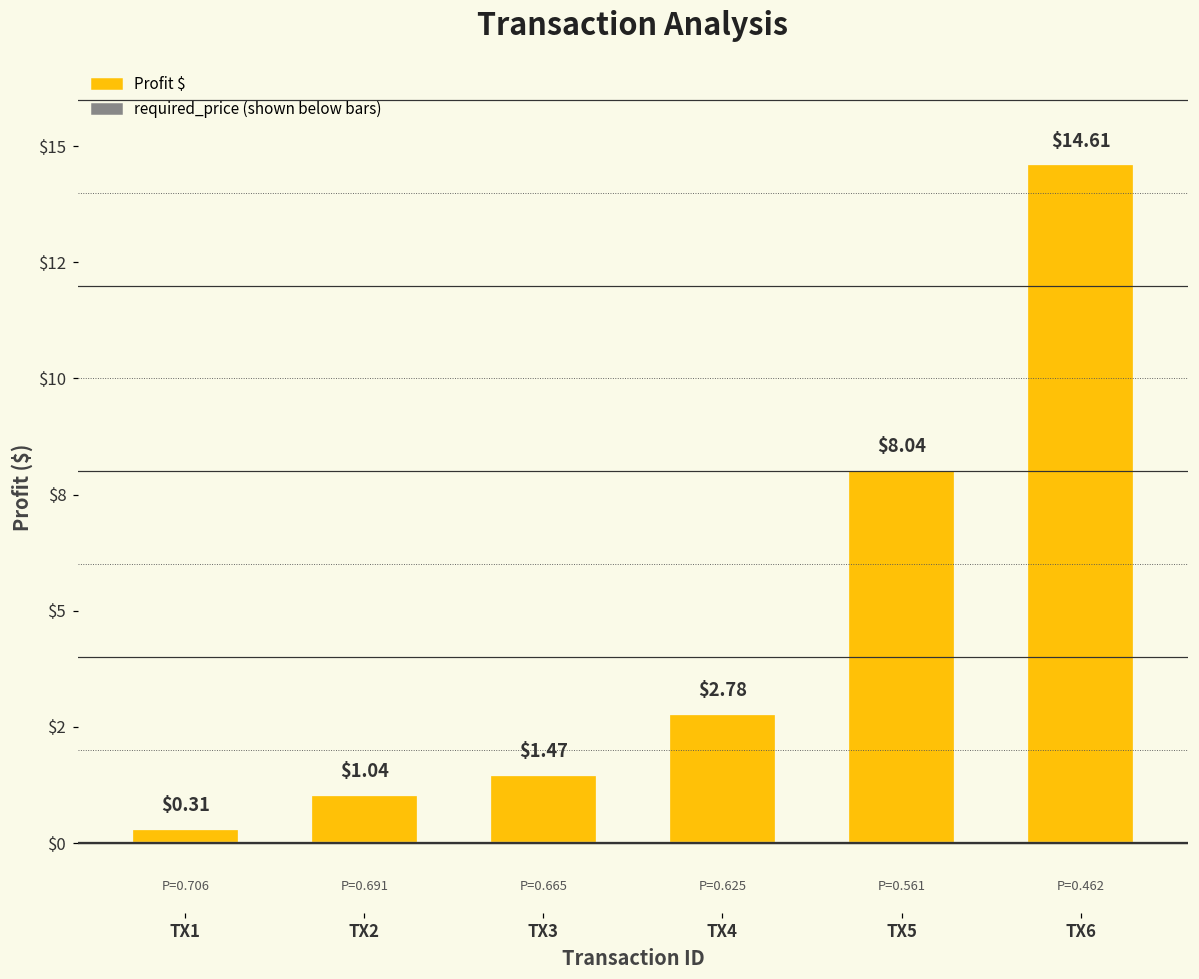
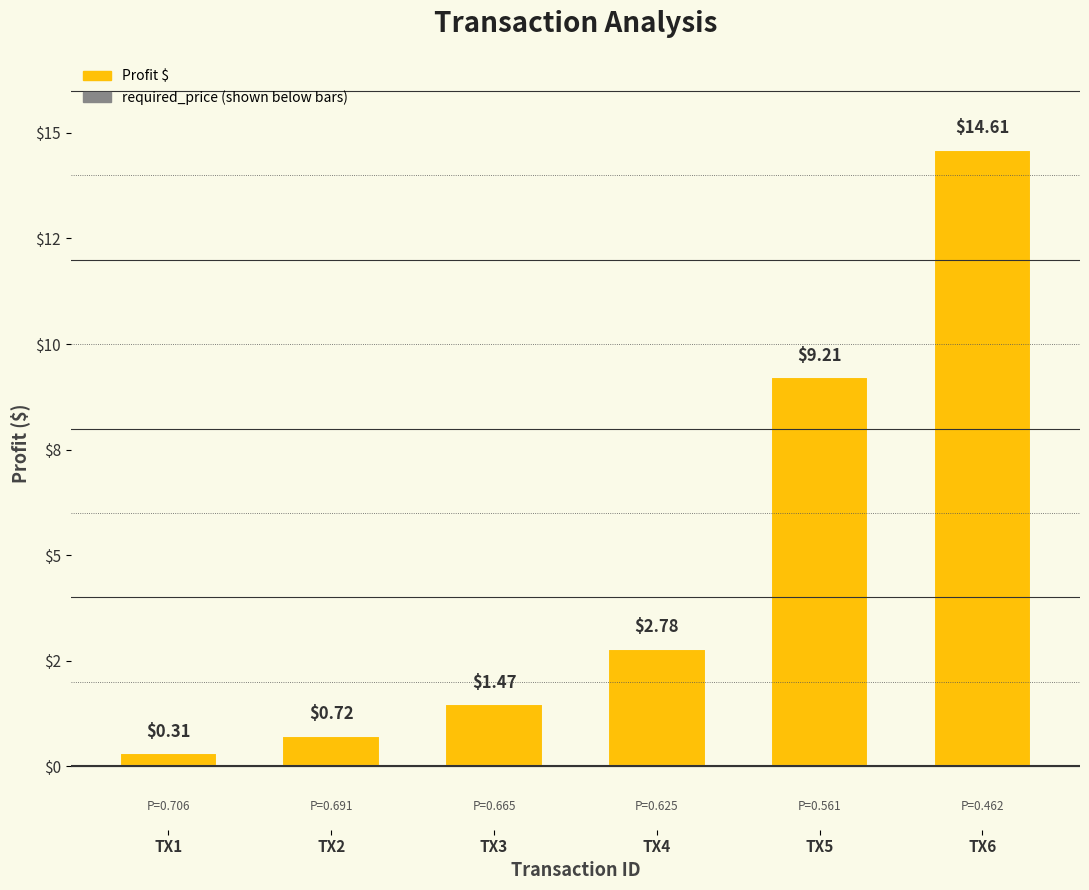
  {
    "TX1": "$0.31",
-   "TX2": "$1.04",
+   "TX2": "$0.72",
    "TX3": "$1.47",
    "TX4": "$2.78",
-   "TX5": "$8.04",
+   "TX5": "$9.21",
    "TX6": "$14.61"
  }
